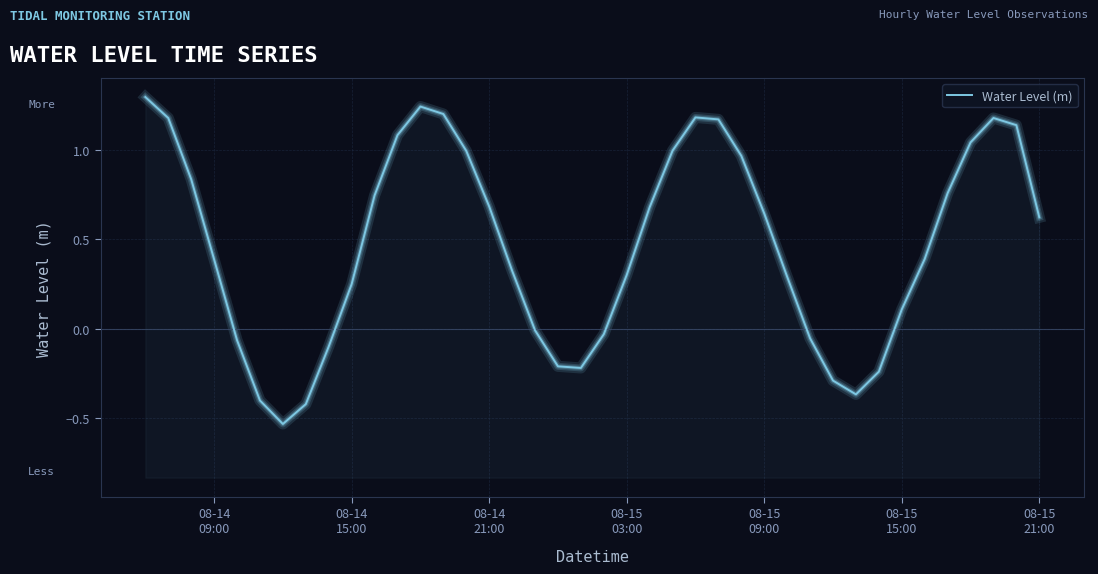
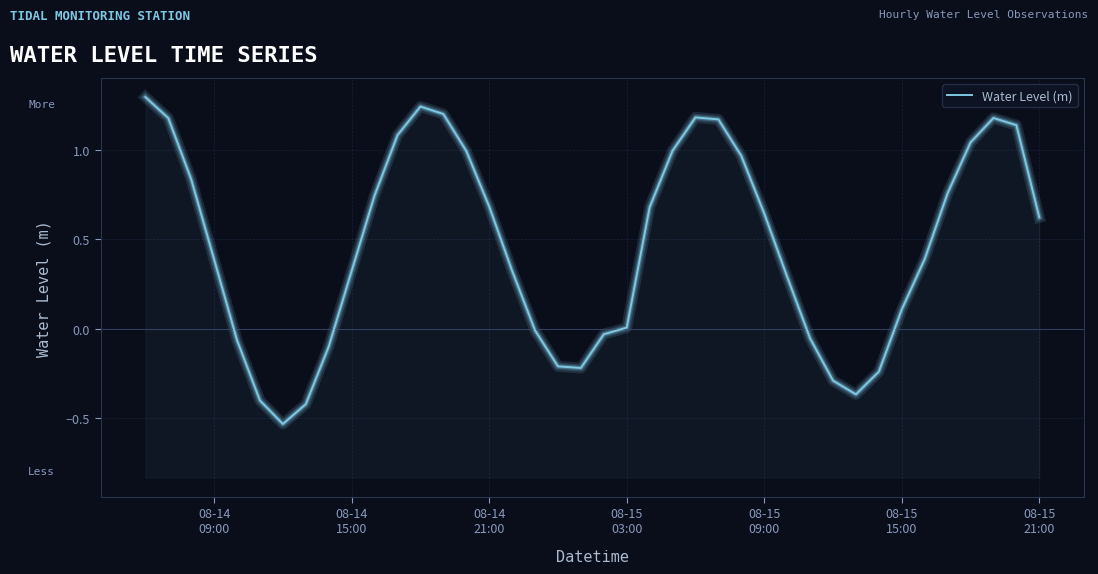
  {
    "08-14 09:00": 0.39,
-   "08-14 15:00": 0.25,
+   "08-14 15:00": 0.32,
    "08-14 21:00": 0.68,
-   "08-15 03:00": 0.30,
+   "08-15 03:00": 0.01,
    "08-15 09:00": 0.64,
    "08-15 15:00": 0.11,
    "08-15 21:00": 0.62
  }
